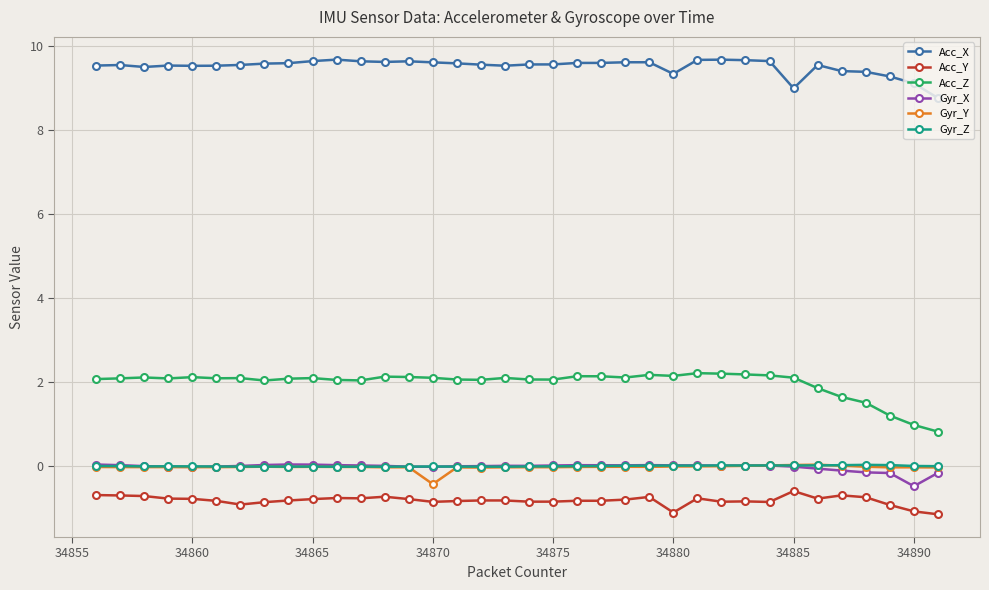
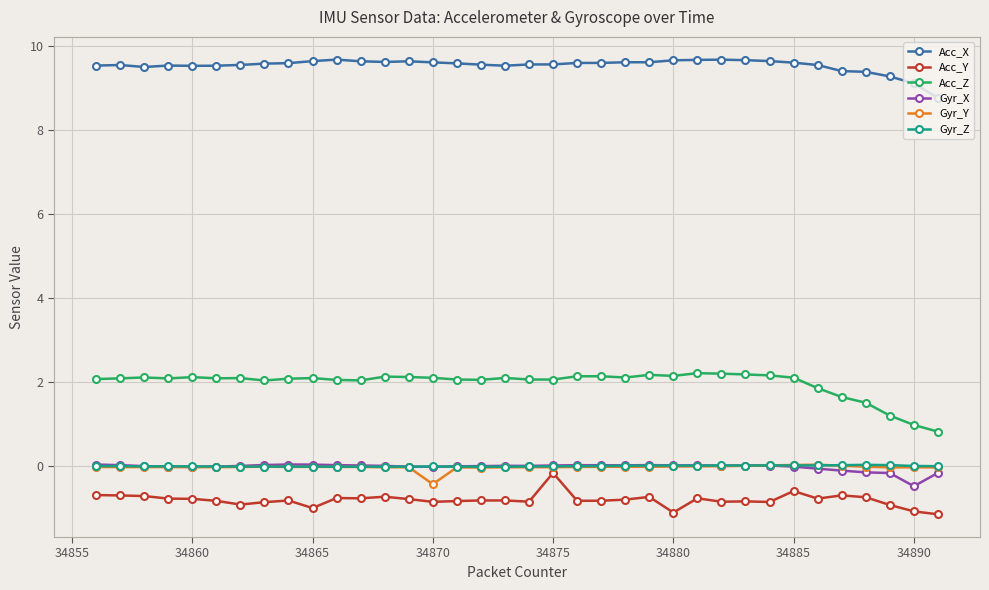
  {
    "Acc_X": {
      "34860": 9.5,
      "34865": 9.7,
      "34870": 9.6,
      "34875": 9.6,
-     "34880": 9.3,
-     "34885": 9.0
+     "34880": 9.7,
+     "34885": 9.6
    },
    "Acc_Y": {
      "34860": -0.8,
-     "34865": -0.8,
+     "34865": -1.0,
      "34870": -0.9,
-     "34875": -0.8,
+     "34875": -0.2,
      "34880": -1.1,
      "34885": -0.6,
      "34890": -1.1
    },
    "Gyr_X": {
      "34890": -0.5
    },
    "Gyr_Y": {
      "34870": -0.4
    }
  }
